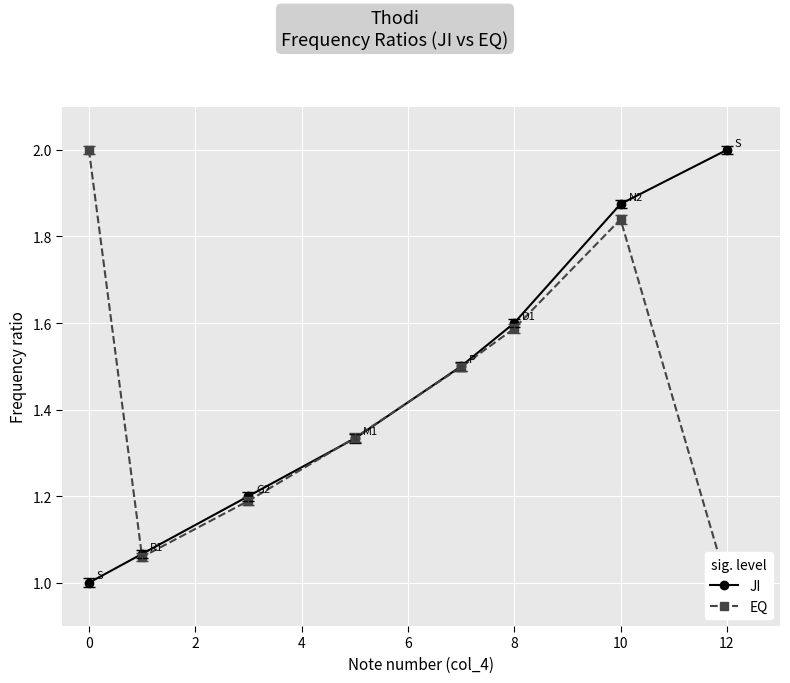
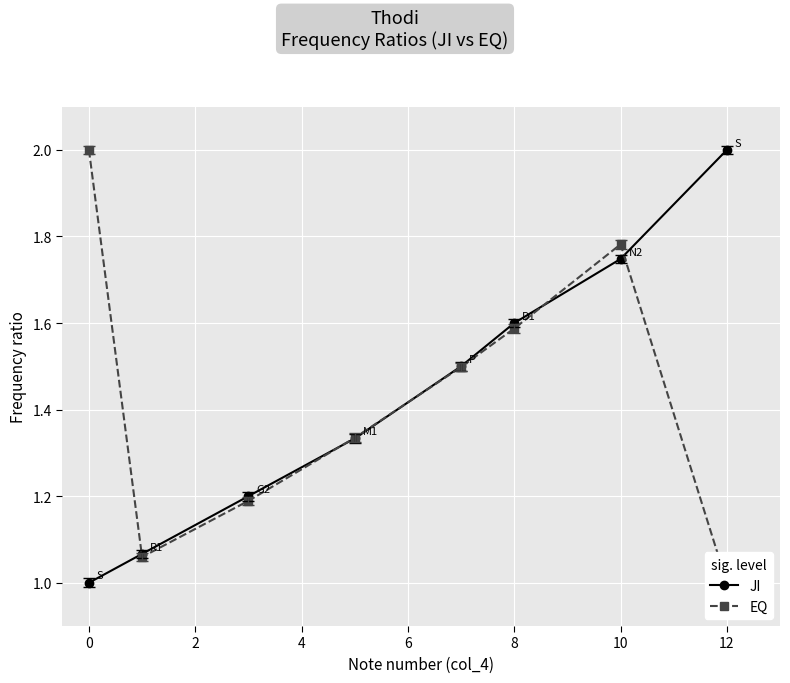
  {
    "JI": {
      "0": 1.00,
-     "10": 1.88,
+     "10": 1.75,
      "12": 2.00
    },
    "EQ": {
      "0": 2.00,
-     "10": 1.84
+     "10": 1.78
    }
  }
